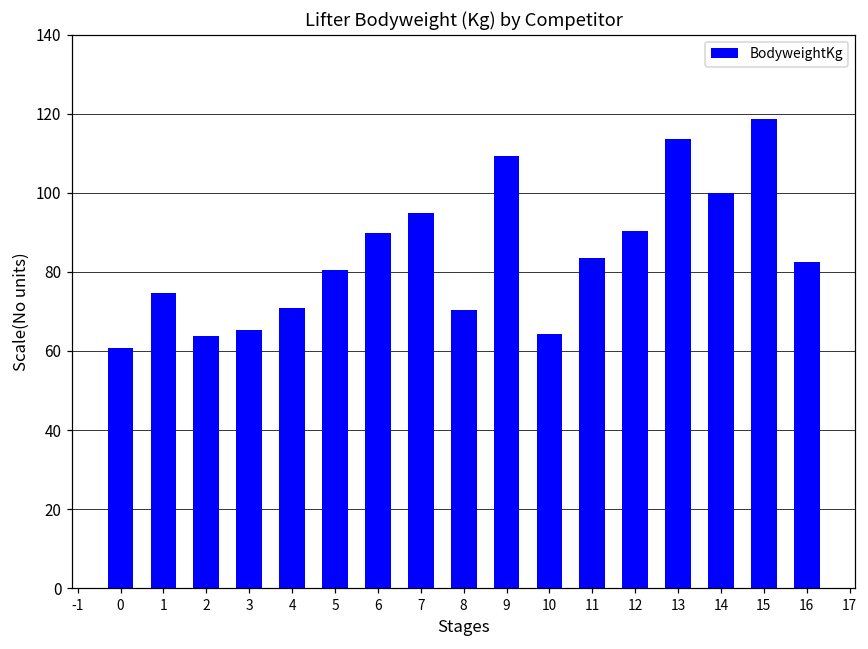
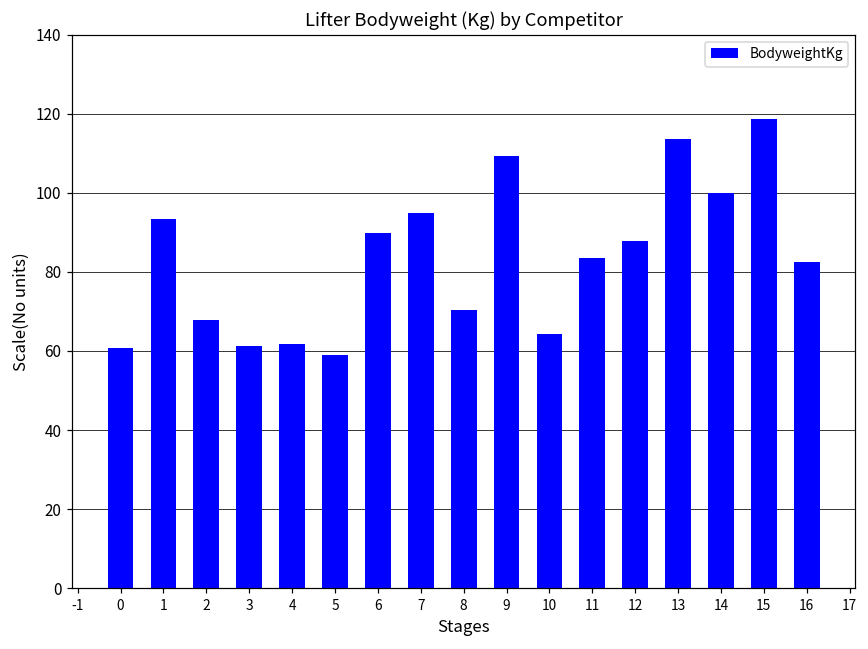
  {
    "0": 61,
-   "1": 75,
-   "2": 64,
-   "3": 65,
-   "4": 71,
-   "5": 81,
+   "1": 93,
+   "2": 68,
+   "3": 61,
+   "4": 62,
+   "5": 59,
    "6": 90,
    "7": 95,
    "8": 70,
    "9": 109,
    "10": 64,
    "11": 83,
-   "12": 90,
+   "12": 88,
    "13": 114,
    "14": 100,
    "15": 119,
    "16": 82
  }
